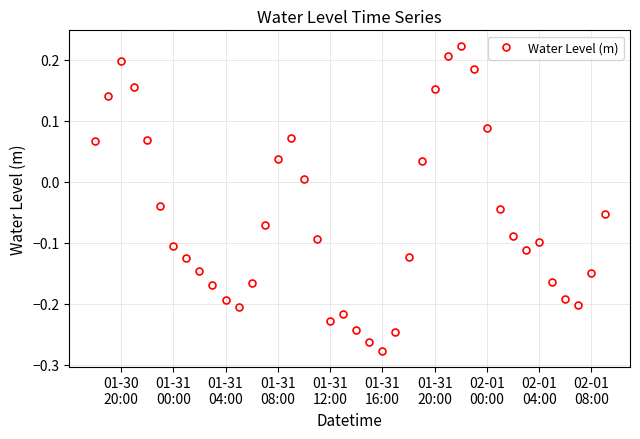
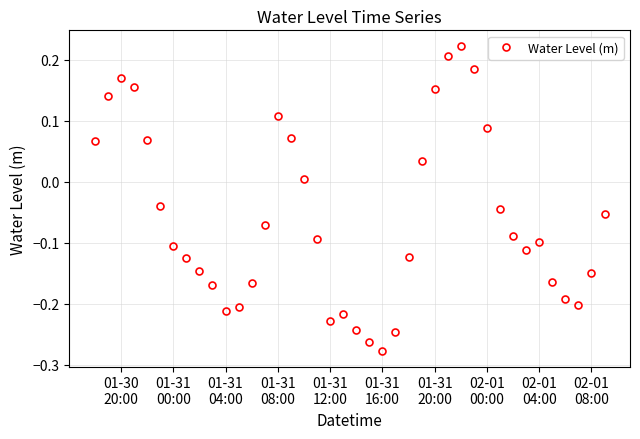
  {
-   "01-30 20:00": 0.20,
+   "01-30 20:00": 0.17,
    "01-31 00:00": -0.11,
-   "01-31 04:00": -0.19,
-   "01-31 08:00": 0.04,
+   "01-31 04:00": -0.21,
+   "01-31 08:00": 0.11,
    "01-31 12:00": -0.23,
    "01-31 16:00": -0.28,
    "01-31 20:00": 0.15,
    "02-01 00:00": 0.09,
    "02-01 04:00": -0.10,
    "02-01 08:00": -0.15
  }
